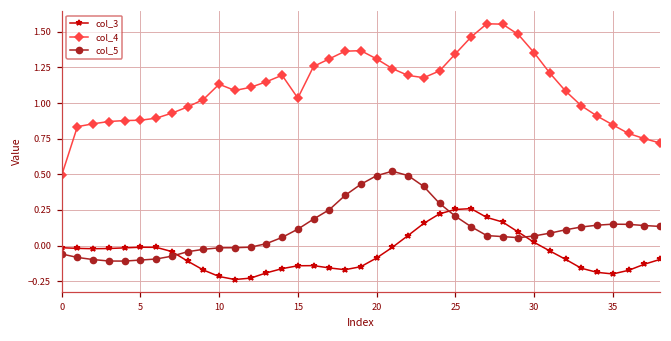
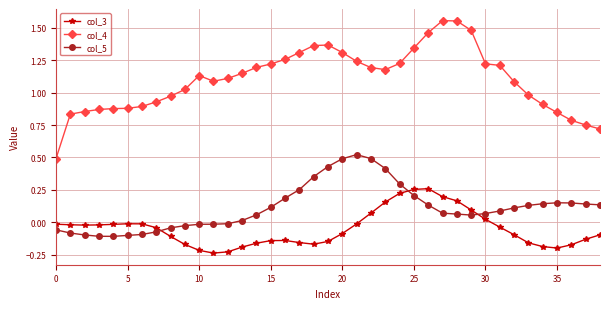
  {
    "col_4": {
      "0": 0.49,
      "5": 0.88,
      "10": 1.13,
-     "15": 1.03,
+     "15": 1.22,
      "20": 1.31,
      "25": 1.34,
-     "30": 1.35,
+     "30": 1.22,
      "35": 0.85
    }
  }
